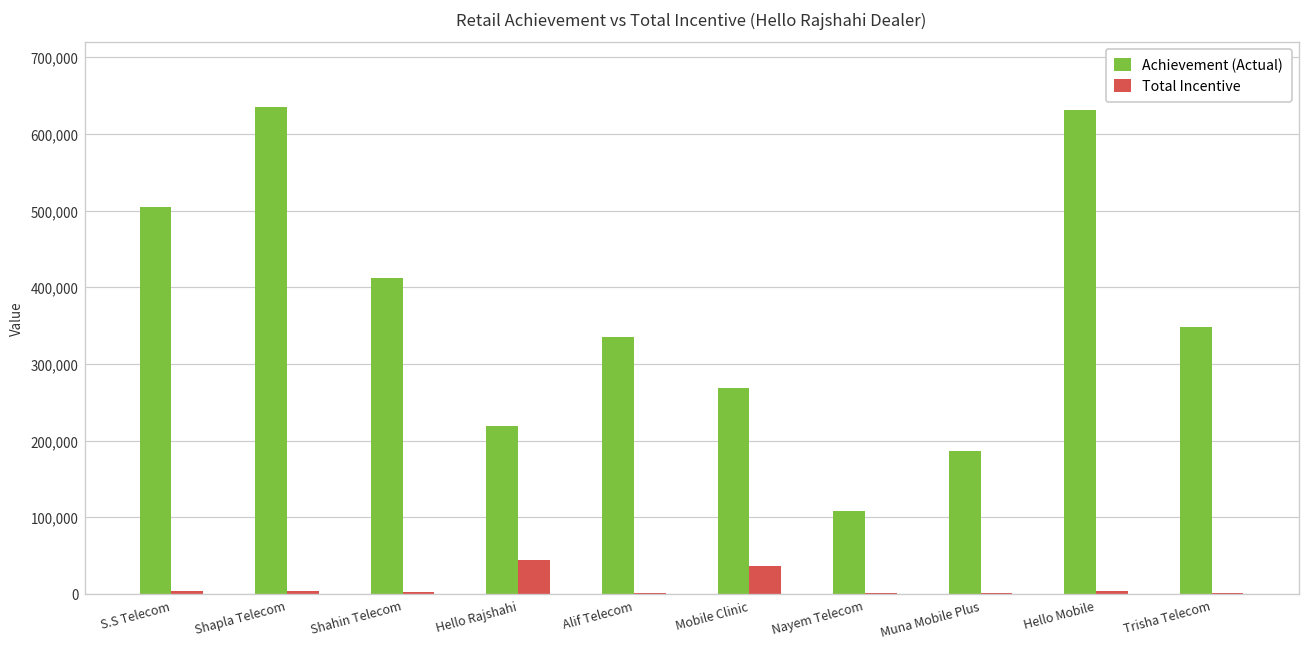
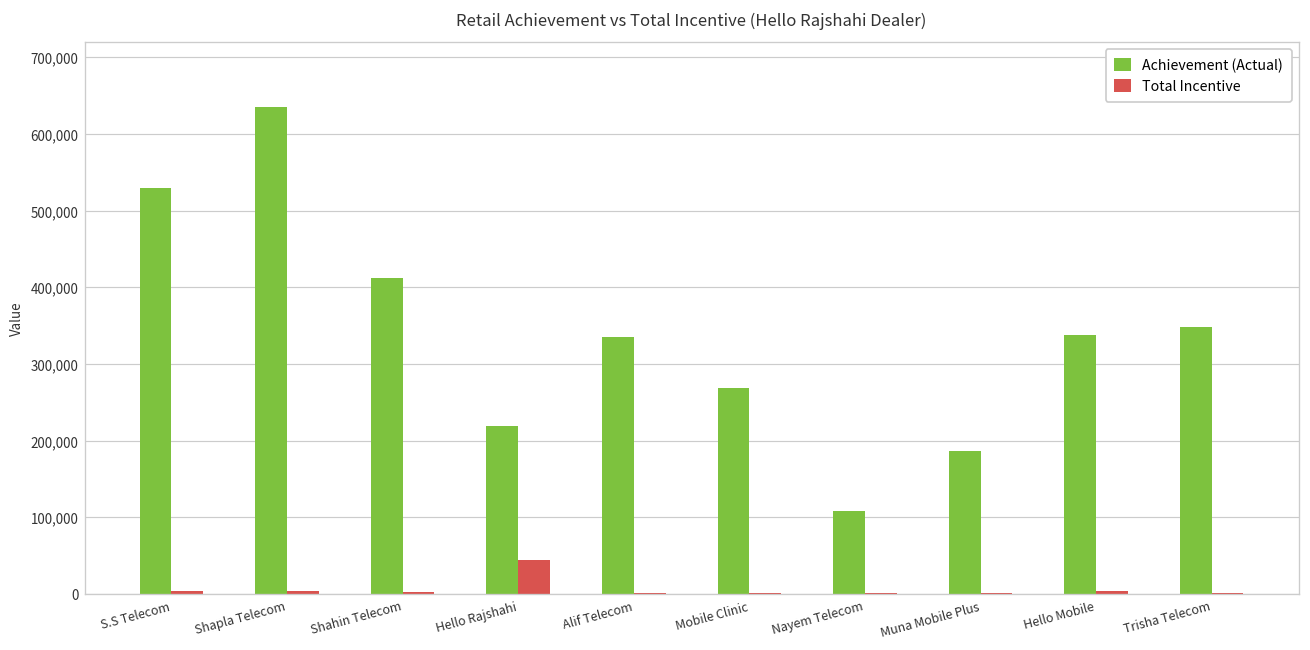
  {
    "Achievement (Actual)": {
-     "S.S Telecom": "500,000",
+     "S.S Telecom": "530,000",
      "Shapla Telecom": "630,000",
      "Shahin Telecom": "410,000",
      "Hello Rajshahi": "220,000",
      "Alif Telecom": "340,000",
      "Mobile Clinic": "270,000",
      "Nayem Telecom": "110,000",
      "Muna Mobile Plus": "190,000",
-     "Hello Mobile": "630,000",
+     "Hello Mobile": "340,000",
      "Trisha Telecom": "350,000"
    },
    "Total Incentive": {
      "Shapla Telecom": "0",
      "Hello Rajshahi": "40,000",
-     "Mobile Clinic": "40,000",
+     "Mobile Clinic": "0",
      "Hello Mobile": "0"
    }
  }
